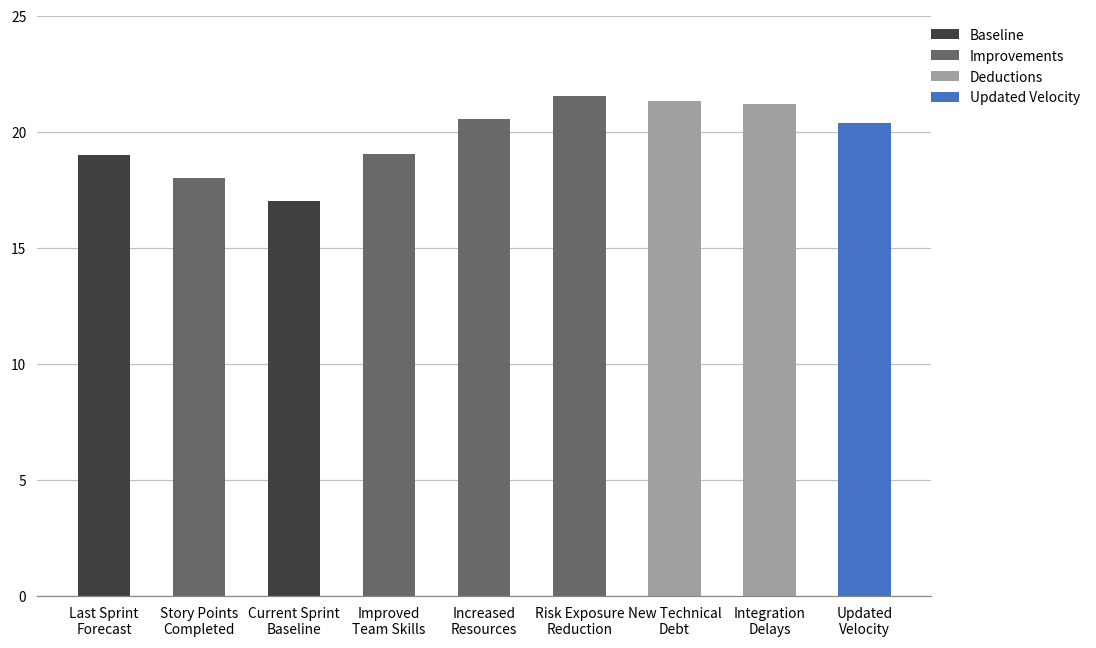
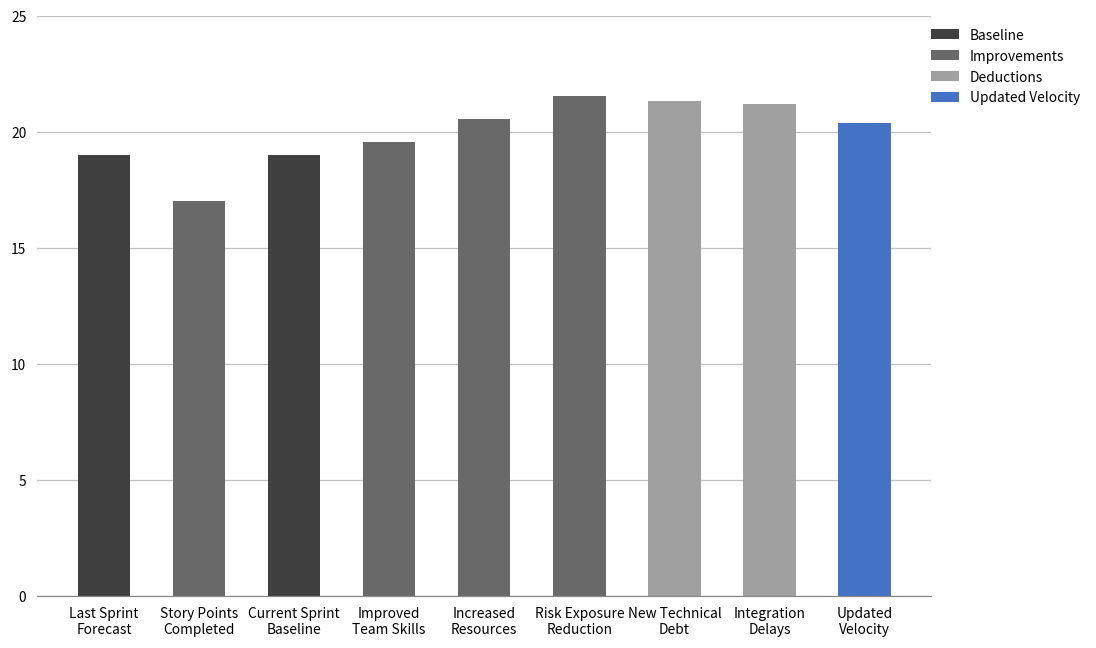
  {
    "Last Sprint Forecast": 19.0,
-   "Story Points Completed": 18,
-   "Current Sprint Baseline": 17,
-   "Improved Team Skills": 19.0,
+   "Story Points Completed": 17,
+   "Current Sprint Baseline": 19,
+   "Improved Team Skills": 19.6,
    "Increased Resources": 20.5,
    "Risk Exposure Reduction": 21.6,
    "New Technical Debt": 21.3,
    "Integration Delays": 21.2,
    "Updated Velocity": 20.4
  }
